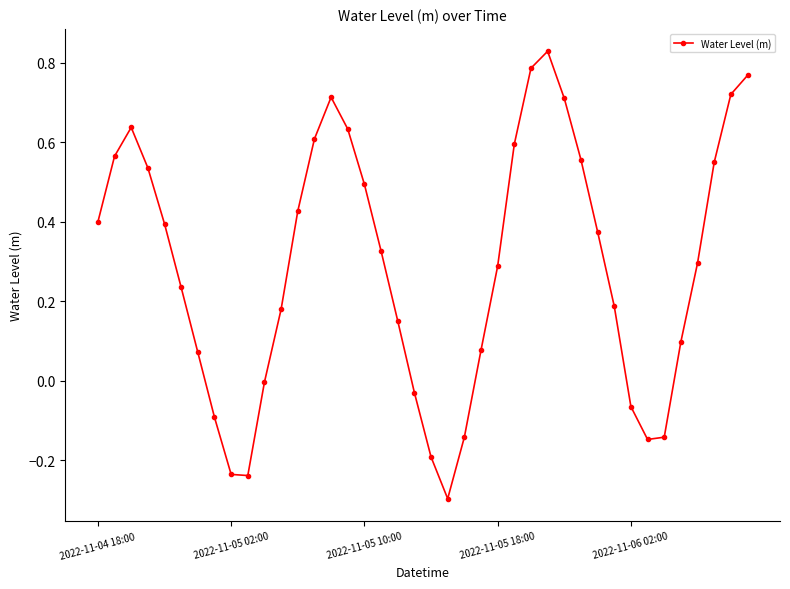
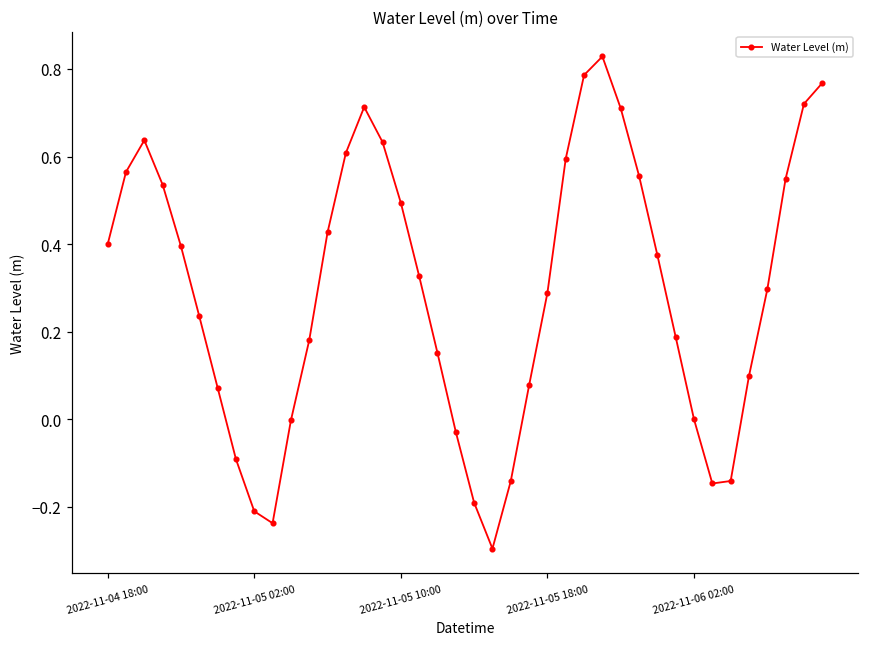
  {
    "2022-11-04 18:00": 0.40,
-   "2022-11-05 02:00": -0.24,
+   "2022-11-05 02:00": -0.21,
    "2022-11-05 10:00": 0.49,
    "2022-11-05 18:00": 0.29,
-   "2022-11-06 02:00": -0.06
+   "2022-11-06 02:00": 0.00
  }
